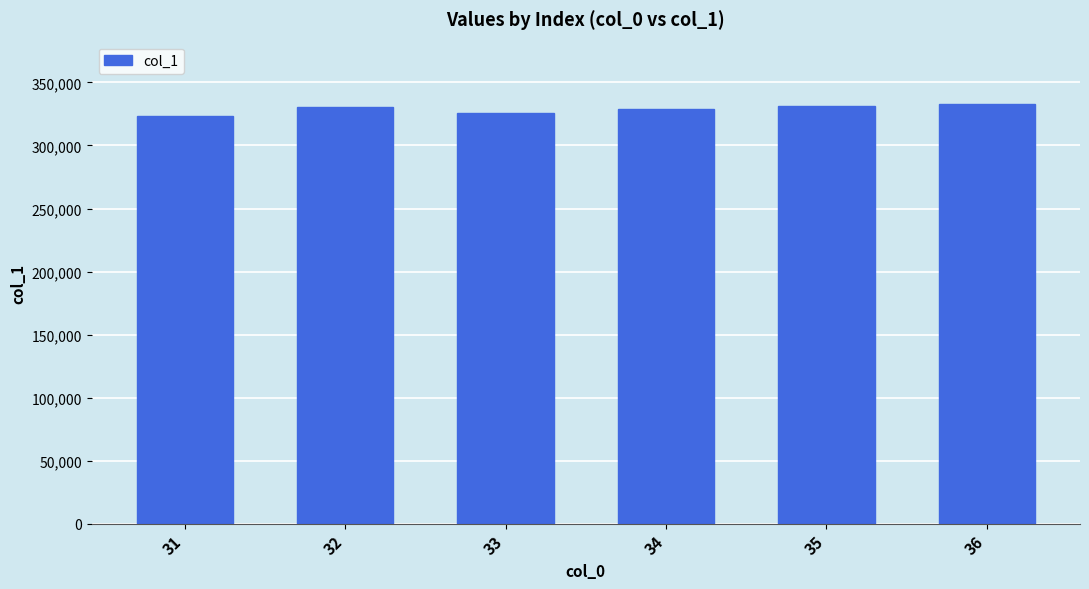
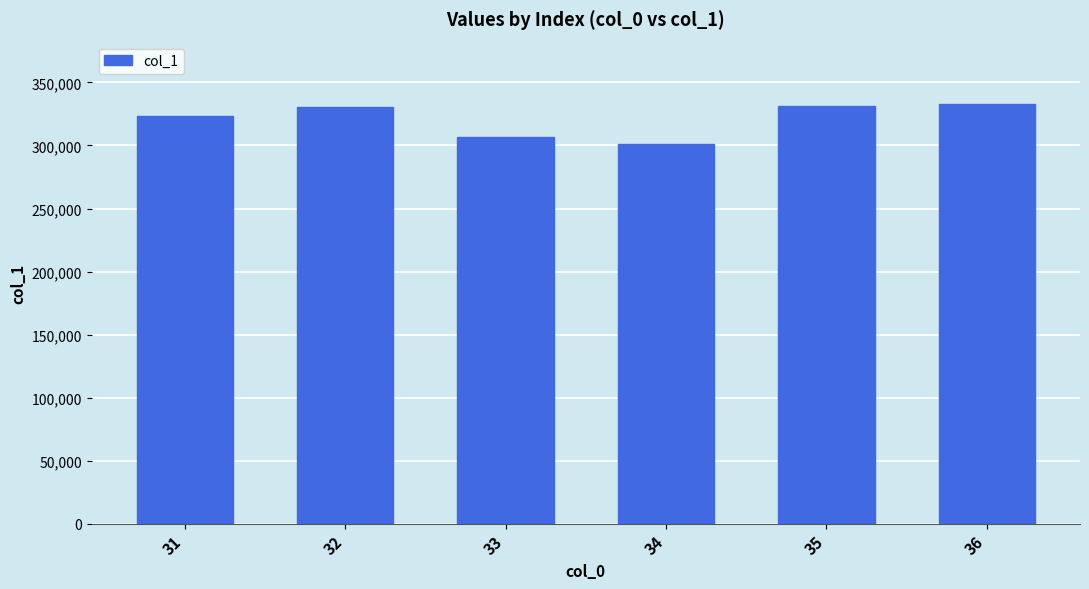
  {
    "31": "323,000",
    "32": "330,000",
-   "33": "326,000",
-   "34": "329,000",
+   "33": "307,000",
+   "34": "301,000",
    "35": "331,000",
    "36": "333,000"
  }
